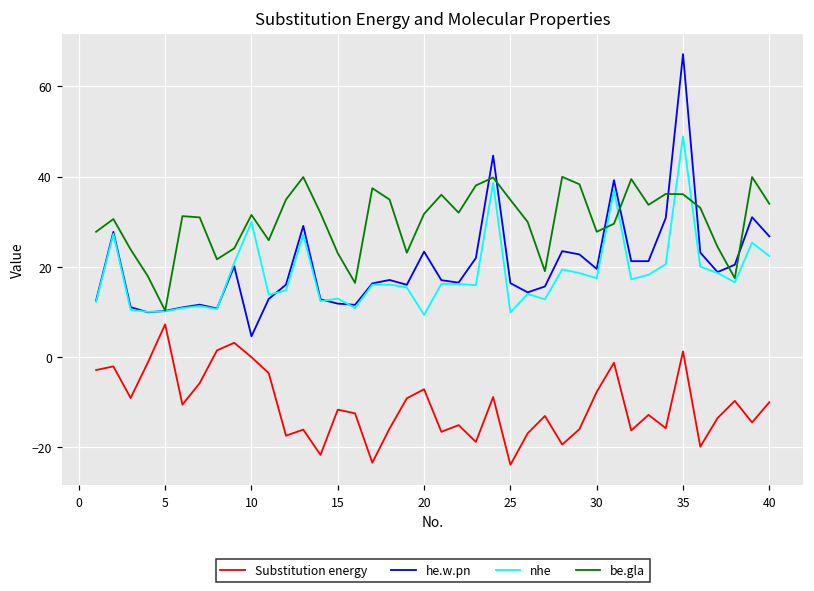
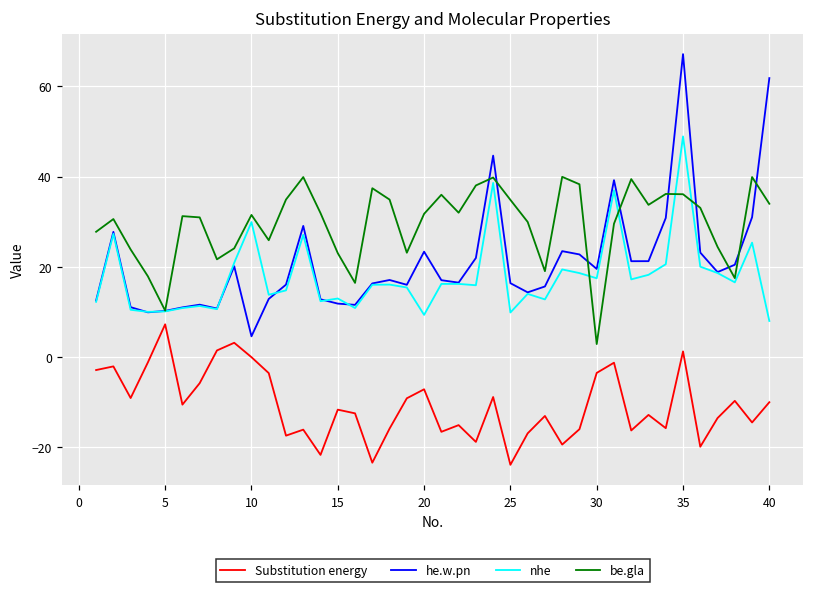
  {
    "Substitution energy": {
      "5": 7,
      "10": 0,
      "15": -12,
      "20": -7,
      "25": -24,
-     "30": -8,
+     "30": -4,
      "35": 1,
      "40": -10
    },
    "he.w.pn": {
      "10": 5,
      "15": 12,
      "20": 23,
      "25": 16,
      "30": 20,
      "35": 67,
-     "40": 27
+     "40": 62
    },
    "nhe": {
      "10": 30,
      "15": 13,
      "20": 9,
      "25": 10,
      "30": 17,
      "35": 49,
-     "40": 22
+     "40": 8
    },
    "be.gla": {
      "10": 31,
      "15": 23,
      "20": 32,
      "25": 35,
-     "30": 28,
+     "30": 3,
      "35": 36,
      "40": 34
    }
  }
